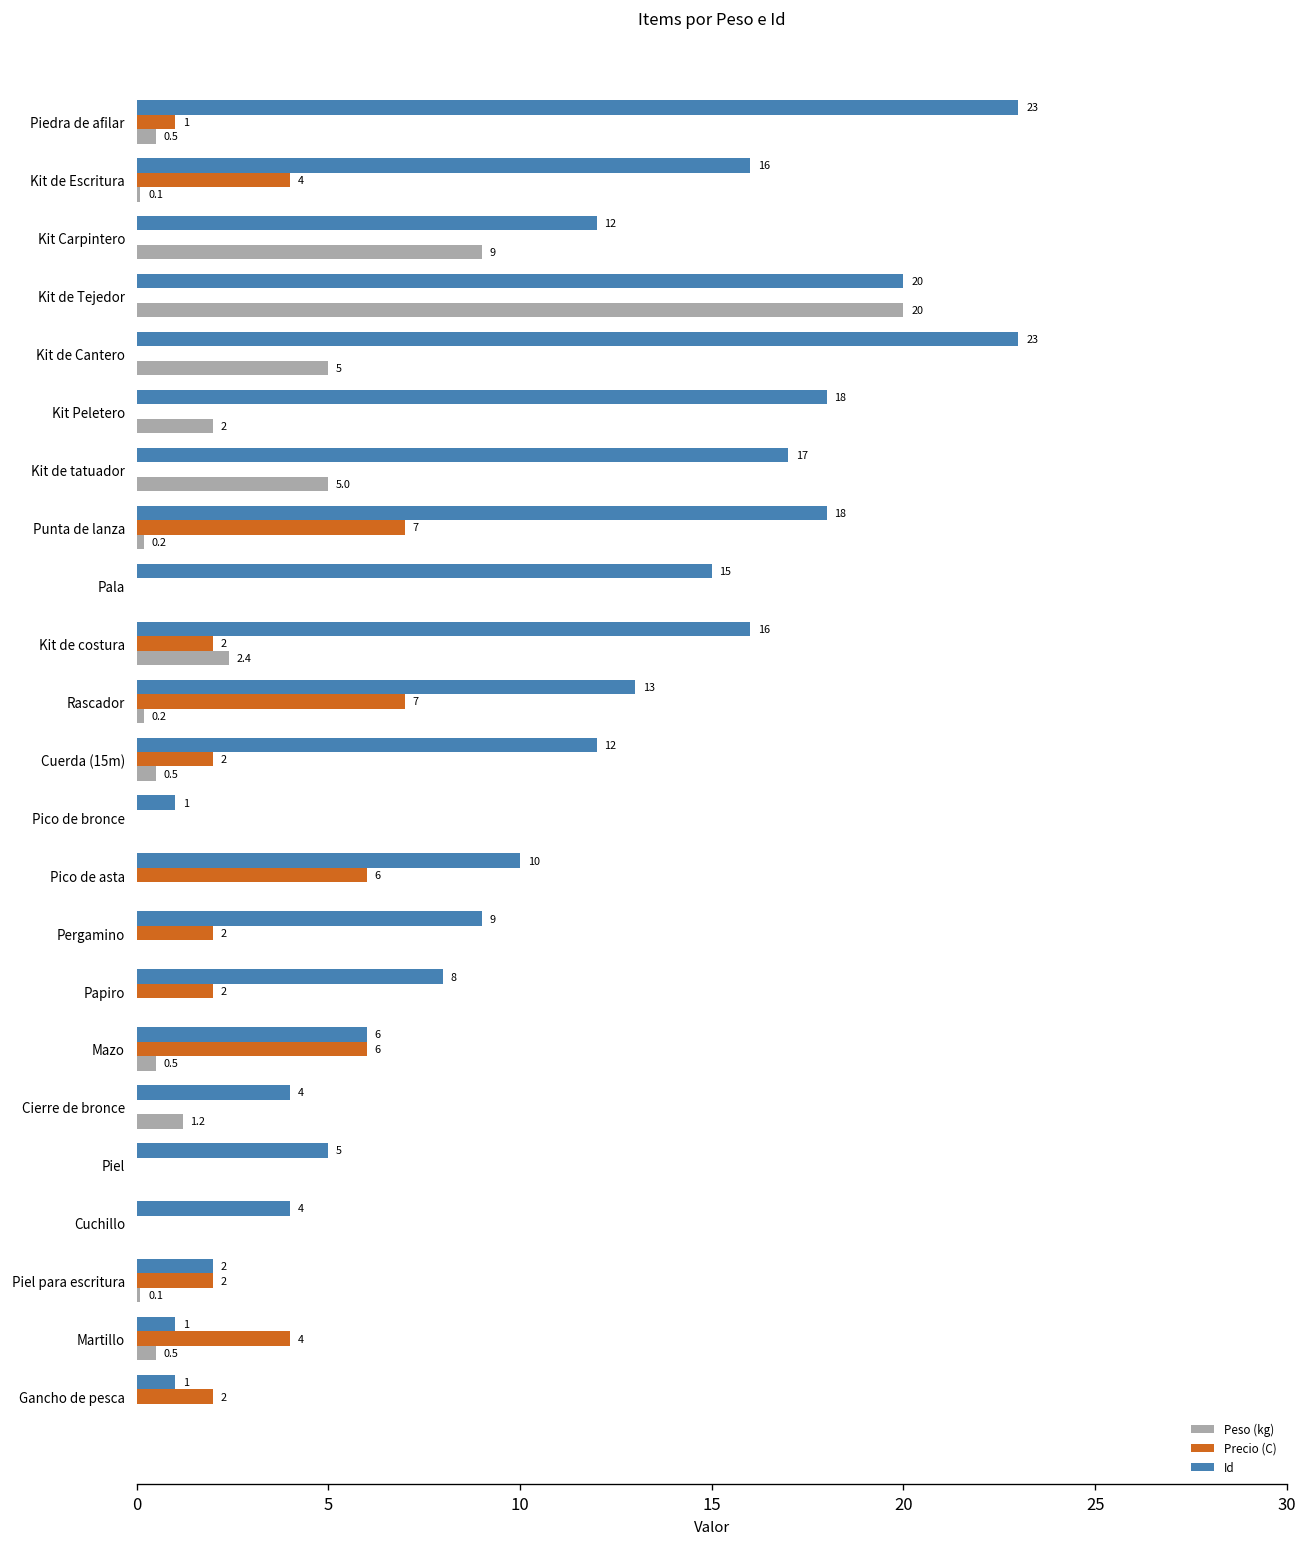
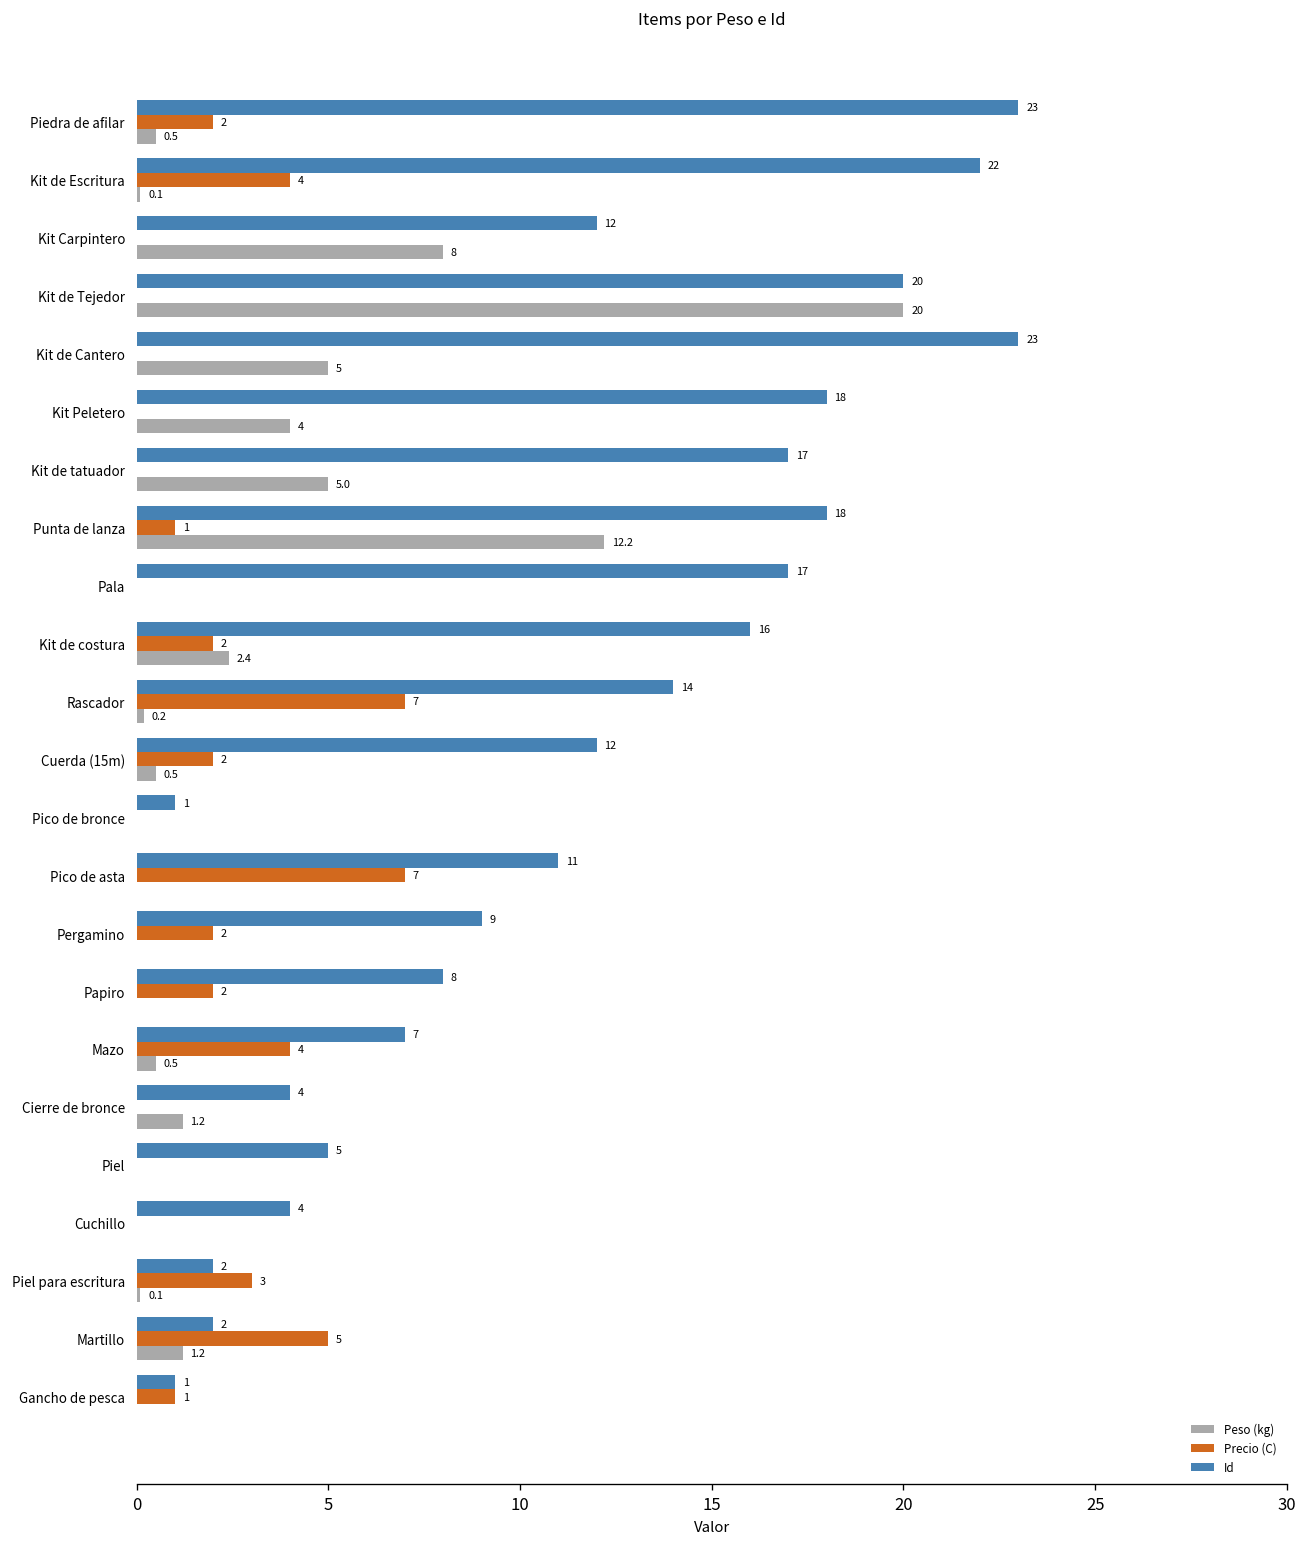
  {
    "Peso (kg)": {
      "Piedra de afilar": 0.5,
      "Kit de Escritura": 0.1,
-     "Kit Carpintero": 9,
+     "Kit Carpintero": 8,
      "Kit de Tejedor": 20,
      "Kit de Cantero": 5,
-     "Kit Peletero": 2,
+     "Kit Peletero": 4,
      "Kit de tatuador": 5.0,
-     "Punta de lanza": 0.2,
+     "Punta de lanza": 12.2,
      "Kit de costura": 2.4,
      "Rascador": 0.2,
      "Cuerda (15m)": 0.5,
      "Mazo": 0.5,
      "Cierre de bronce": 1.2,
      "Piel para escritura": 0.1,
-     "Martillo": 0.5
+     "Martillo": 1.2
    },
    "Precio (C)": {
-     "Piedra de afilar": 1,
+     "Piedra de afilar": 2,
      "Kit de Escritura": 4,
-     "Punta de lanza": 7,
+     "Punta de lanza": 1,
      "Kit de costura": 2,
      "Rascador": 7,
      "Cuerda (15m)": 2,
-     "Pico de asta": 6,
+     "Pico de asta": 7,
      "Pergamino": 2,
      "Papiro": 2,
-     "Mazo": 6,
-     "Piel para escritura": 2,
-     "Martillo": 4,
-     "Gancho de pesca": 2
+     "Mazo": 4,
+     "Piel para escritura": 3,
+     "Martillo": 5,
+     "Gancho de pesca": 1
    },
    "Id": {
      "Piedra de afilar": 23,
-     "Kit de Escritura": 16,
+     "Kit de Escritura": 22,
      "Kit Carpintero": 12,
      "Kit de Tejedor": 20,
      "Kit de Cantero": 23,
      "Kit Peletero": 18,
      "Kit de tatuador": 17,
      "Punta de lanza": 18,
-     "Pala": 15,
+     "Pala": 17,
      "Kit de costura": 16,
-     "Rascador": 13,
+     "Rascador": 14,
      "Cuerda (15m)": 12,
      "Pico de bronce": 1,
-     "Pico de asta": 10,
+     "Pico de asta": 11,
      "Pergamino": 9,
      "Papiro": 8,
-     "Mazo": 6,
+     "Mazo": 7,
      "Cierre de bronce": 4,
      "Piel": 5,
      "Cuchillo": 4,
      "Piel para escritura": 2,
-     "Martillo": 1,
+     "Martillo": 2,
      "Gancho de pesca": 1
    }
  }
